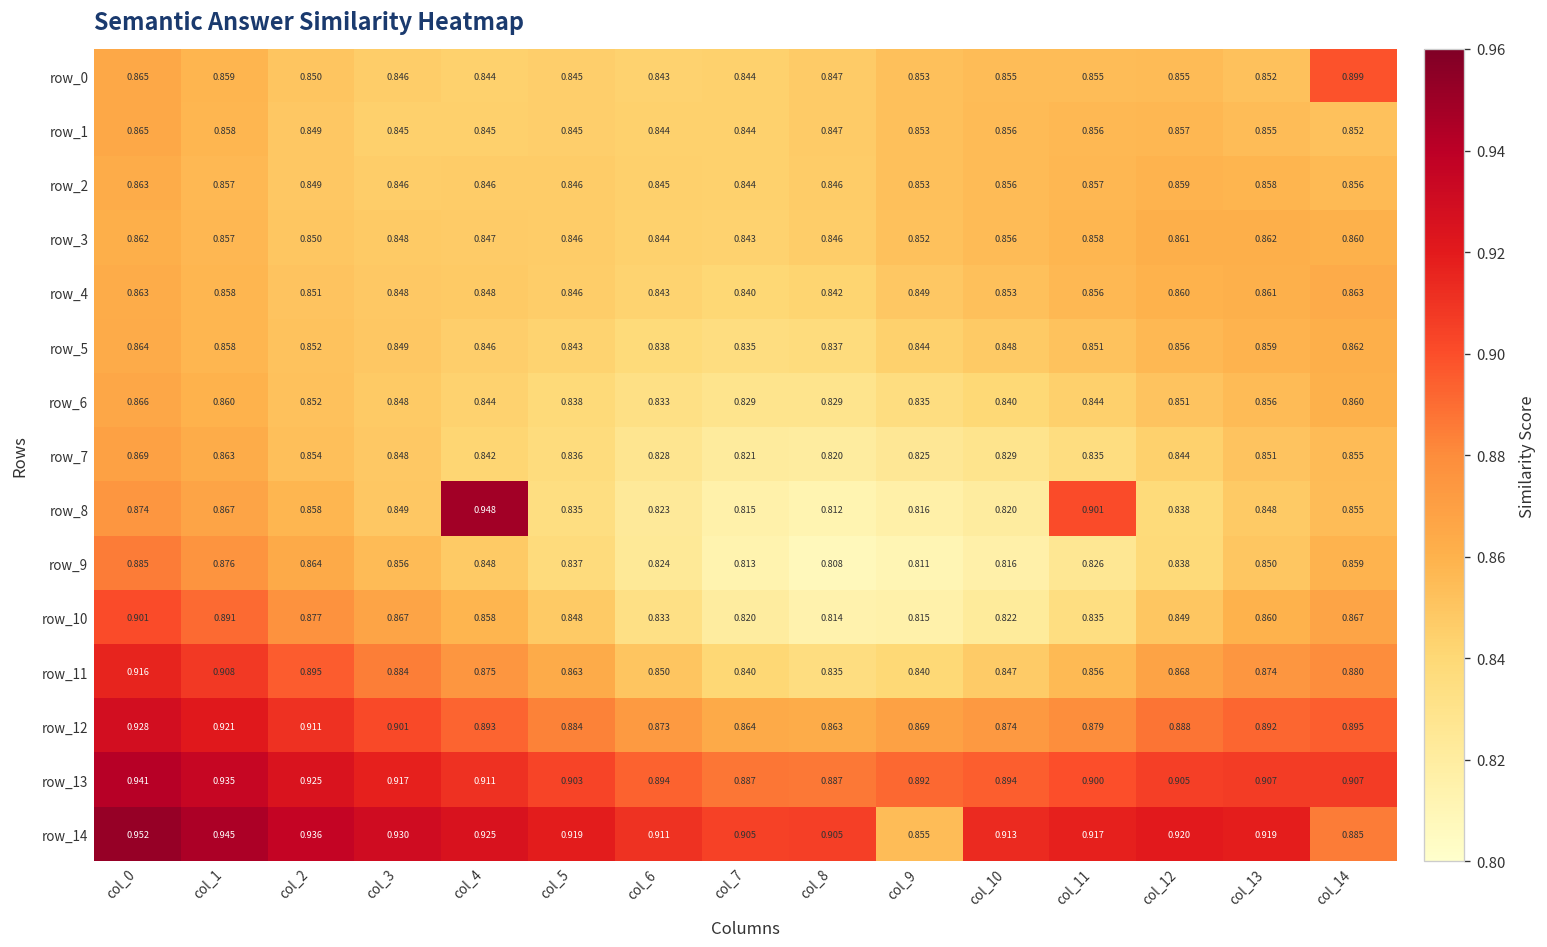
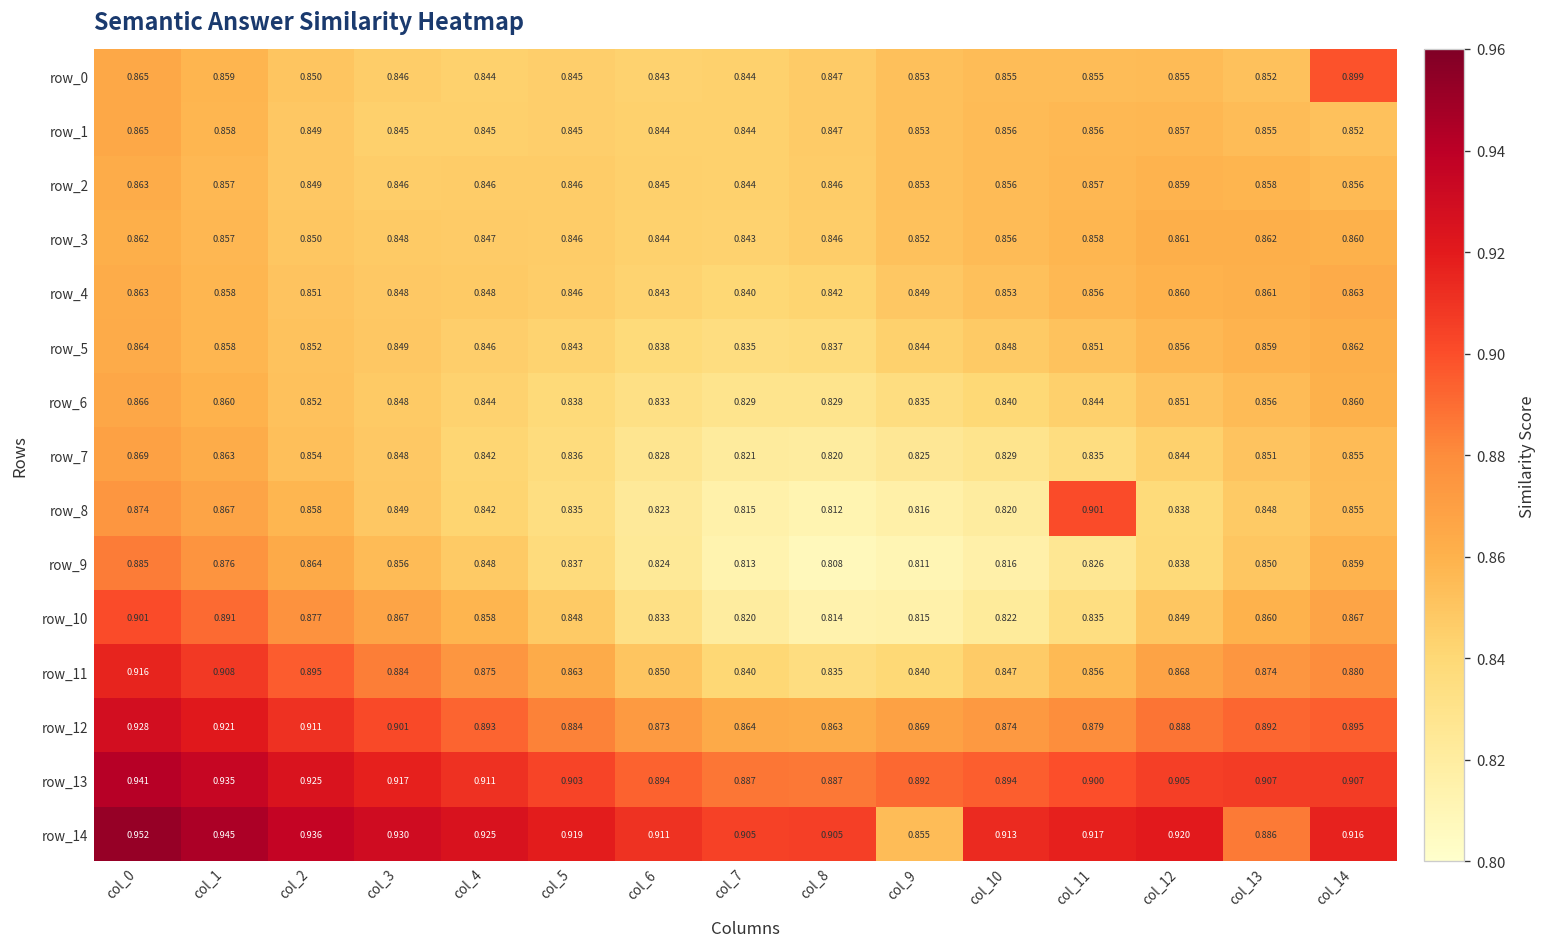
  {
    "row_8": {
      "col_0": 0.874,
      "col_1": 0.867,
      "col_2": 0.858,
      "col_3": 0.849,
-     "col_4": 0.948,
+     "col_4": 0.842,
      "col_5": 0.835,
      "col_6": 0.823,
      "col_7": 0.815,
      "col_8": 0.812,
      "col_9": 0.816,
      "col_10": 0.820,
      "col_11": 0.901,
      "col_12": 0.838,
      "col_13": 0.848,
      "col_14": 0.855
    },
    "row_14": {
      "col_0": 0.952,
      "col_1": 0.945,
      "col_2": 0.936,
      "col_3": 0.930,
      "col_4": 0.925,
      "col_5": 0.919,
      "col_6": 0.911,
      "col_7": 0.905,
      "col_8": 0.905,
      "col_9": 0.855,
      "col_10": 0.913,
      "col_11": 0.917,
      "col_12": 0.920,
-     "col_13": 0.919,
-     "col_14": 0.885
+     "col_13": 0.886,
+     "col_14": 0.916
    }
  }
